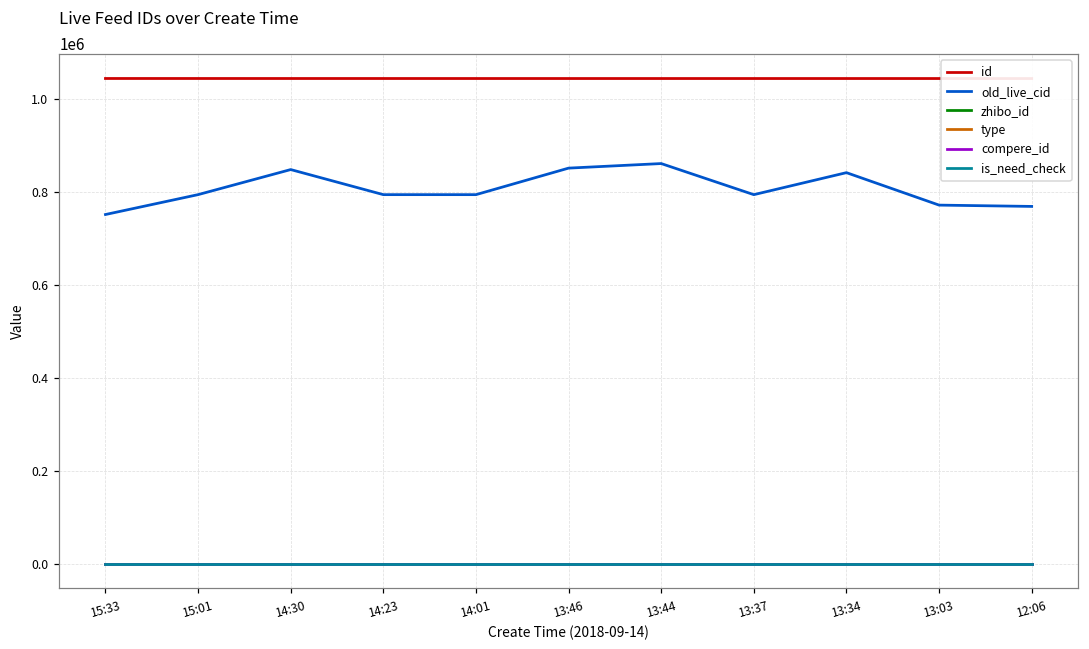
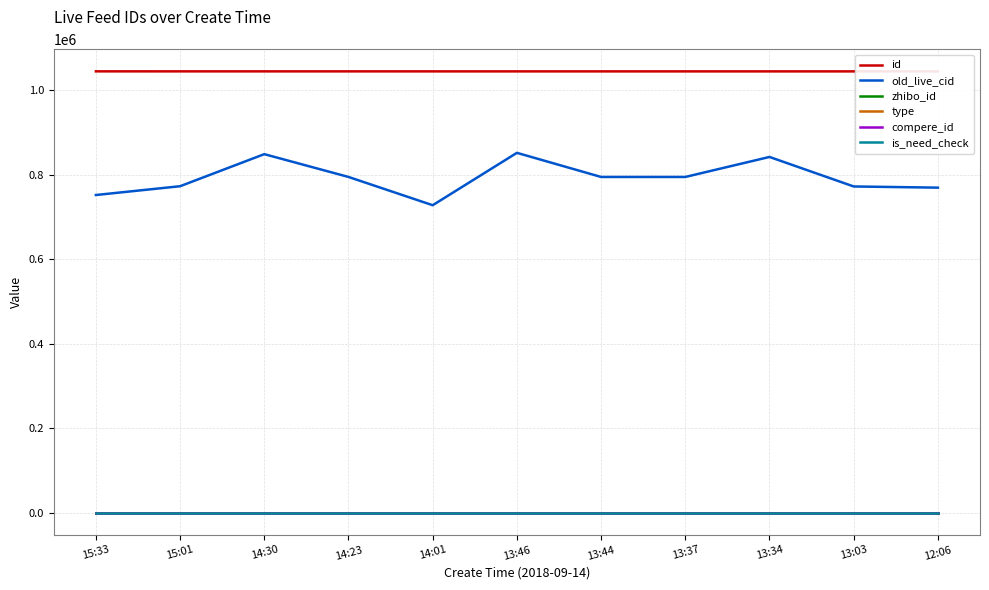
  {
    "id": {
      "15:33": 1040000,
      "15:01": 1040000,
      "14:30": 1040000,
      "14:23": 1040000,
      "14:01": 1040000,
      "13:46": 1040000,
      "13:44": 1040000,
      "13:37": 1040000,
      "13:34": 1040000,
      "13:03": 1040000
    },
    "old_live_cid": {
      "15:33": 750000,
-     "15:01": 790000,
+     "15:01": 770000,
      "14:30": 850000,
      "14:23": 790000,
-     "14:01": 790000,
+     "14:01": 730000,
      "13:46": 850000,
-     "13:44": 860000,
+     "13:44": 790000,
      "13:37": 790000,
      "13:34": 840000,
      "13:03": 770000,
      "12:06": 770000
    },
    "is_need_check": {
      "15:33": 0,
      "15:01": 0,
      "14:30": 0,
      "14:23": 0,
      "14:01": 0,
      "13:46": 0,
      "13:44": 0,
      "13:37": 0,
      "13:34": 0,
      "13:03": 0,
      "12:06": 0
    }
  }
